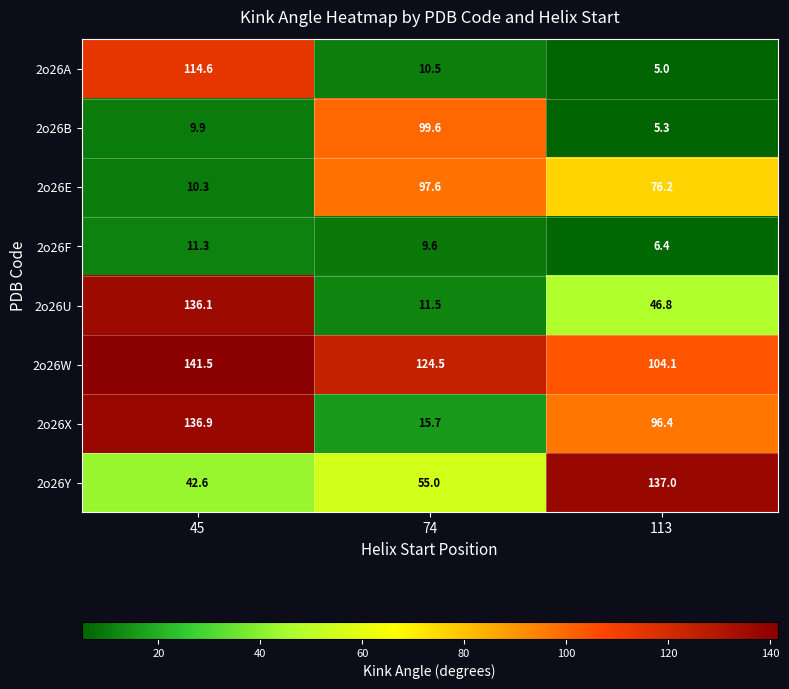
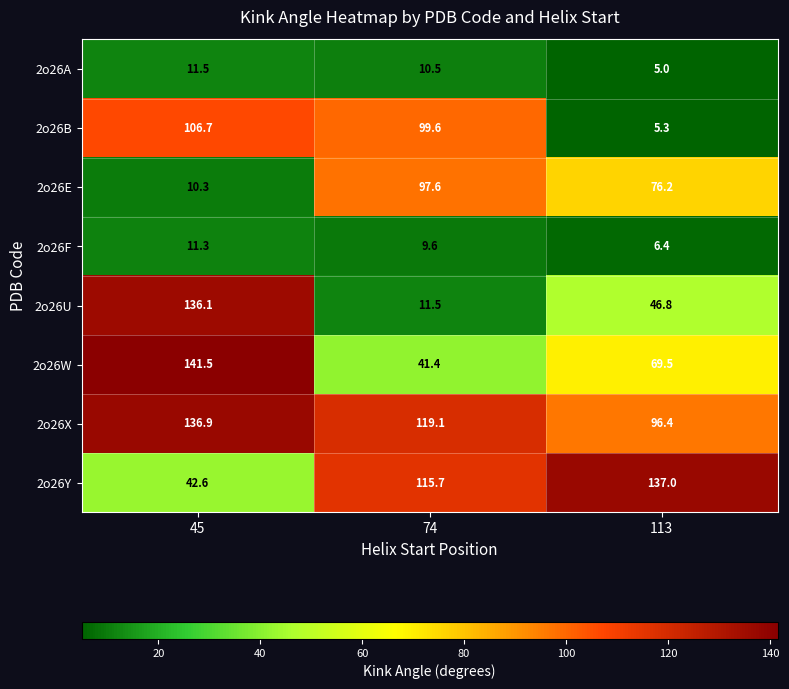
  {
    "2o26A": {
-     "45": 114.6,
+     "45": 11.5,
      "74": 10.5,
      "113": 5.0
    },
    "2o26B": {
-     "45": 9.9,
+     "45": 106.7,
      "74": 99.6,
      "113": 5.3
    },
    "2o26E": {
      "45": 10.3,
      "74": 97.6,
      "113": 76.2
    },
    "2o26F": {
      "45": 11.3,
      "74": 9.6,
      "113": 6.4
    },
    "2o26U": {
      "45": 136.1,
      "74": 11.5,
      "113": 46.8
    },
    "2o26W": {
      "45": 141.5,
-     "74": 124.5,
-     "113": 104.1
+     "74": 41.4,
+     "113": 69.5
    },
    "2o26X": {
      "45": 136.9,
-     "74": 15.7,
+     "74": 119.1,
      "113": 96.4
    },
    "2o26Y": {
      "45": 42.6,
-     "74": 55.0,
+     "74": 115.7,
      "113": 137.0
    }
  }
